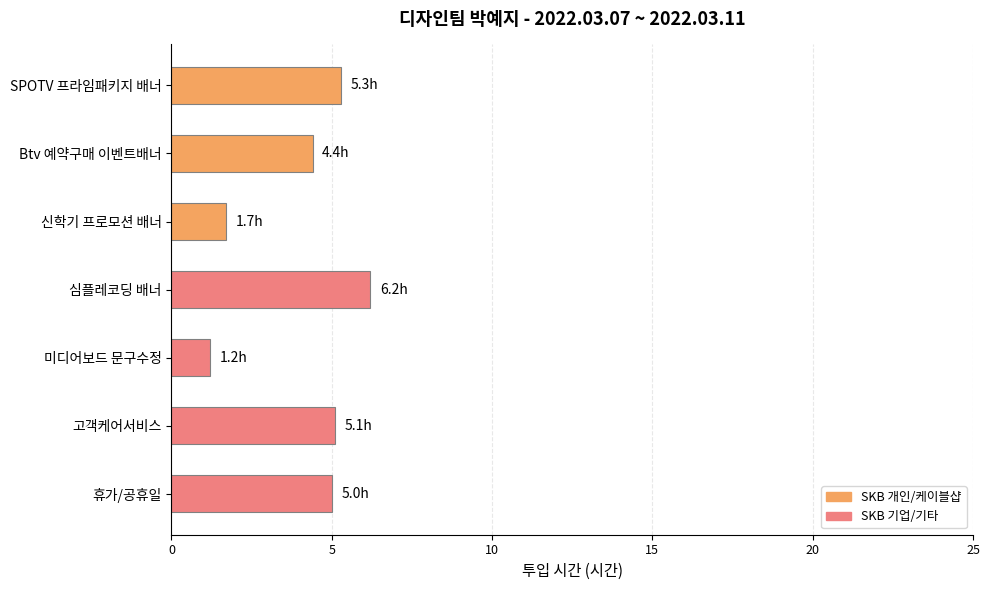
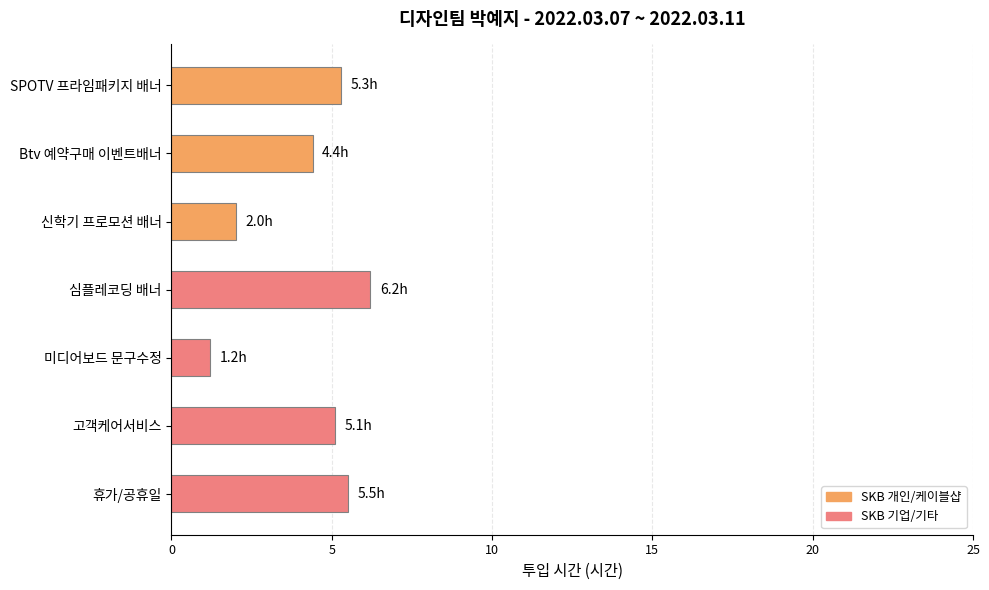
  {
    "SPOTV 프라임패키지 배너": "5.3h",
    "Btv 예약구매 이벤트배너": "4.4h",
-   "신학기 프로모션 배너": "1.7h",
+   "신학기 프로모션 배너": "2.0h",
    "심플레코딩 배너": "6.2h",
    "미디어보드 문구수정": "1.2h",
    "고객케어서비스": "5.1h",
-   "휴가/공휴일": "5.0h"
+   "휴가/공휴일": "5.5h"
  }
